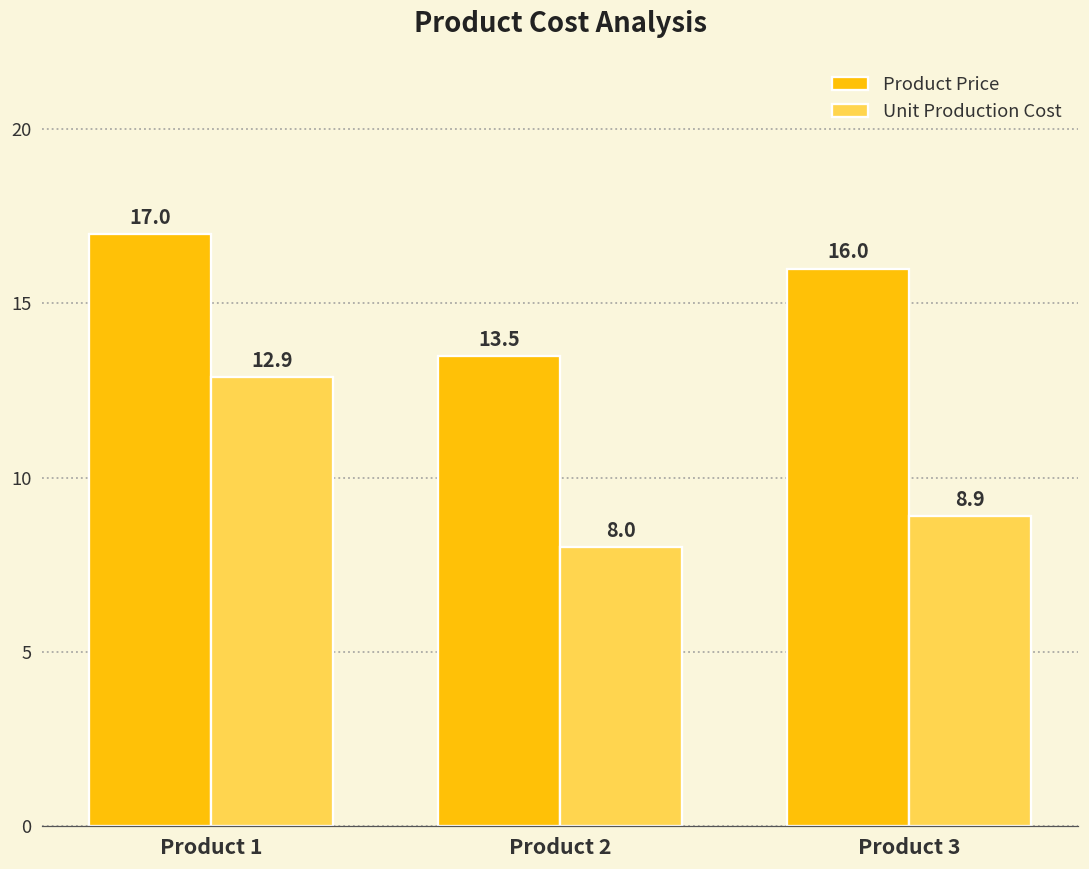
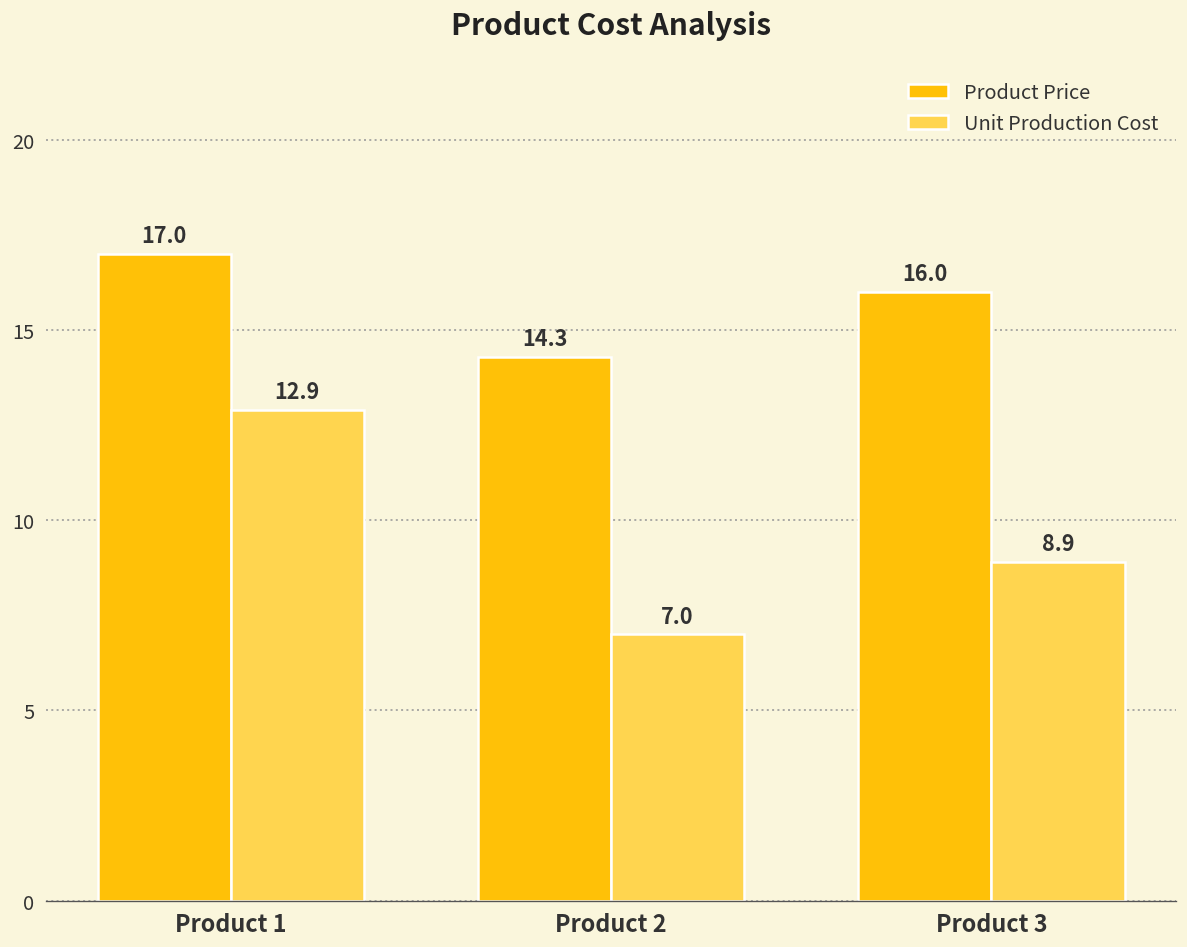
  {
    "Product Price": {
      "Product 1": 17.0,
-     "Product 2": 13.5,
+     "Product 2": 14.3,
      "Product 3": 16.0
    },
    "Unit Production Cost": {
      "Product 1": 12.9,
-     "Product 2": 8.0,
+     "Product 2": 7.0,
      "Product 3": 8.9
    }
  }
